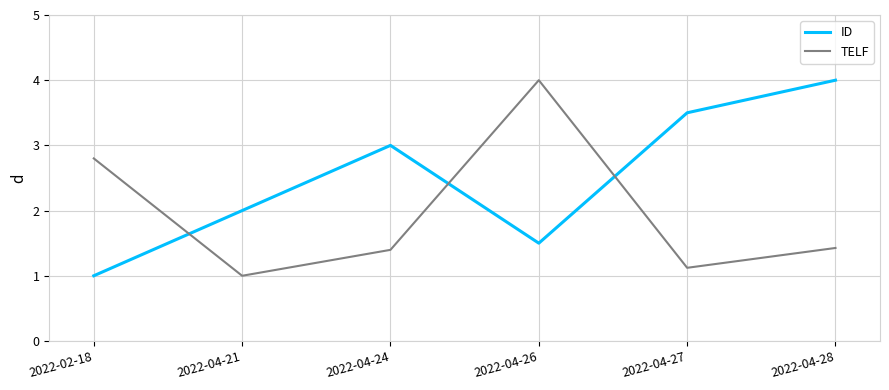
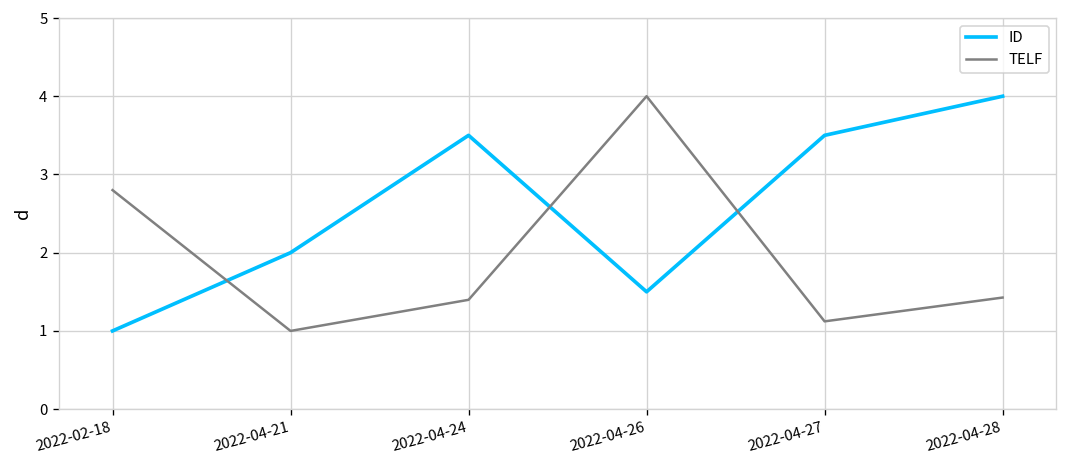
  {
    "ID": {
      "2022-02-18": 1.0,
      "2022-04-21": 2.0,
-     "2022-04-24": 3.0,
+     "2022-04-24": 3.5,
      "2022-04-26": 1.5,
      "2022-04-27": 3.5,
      "2022-04-28": 4.0
    },
    "TELF": {
      "2022-02-18": 2.8,
      "2022-04-21": 1.0,
      "2022-04-24": 1.4,
      "2022-04-26": 4.0,
      "2022-04-27": 1.1,
      "2022-04-28": 1.4
    }
  }
